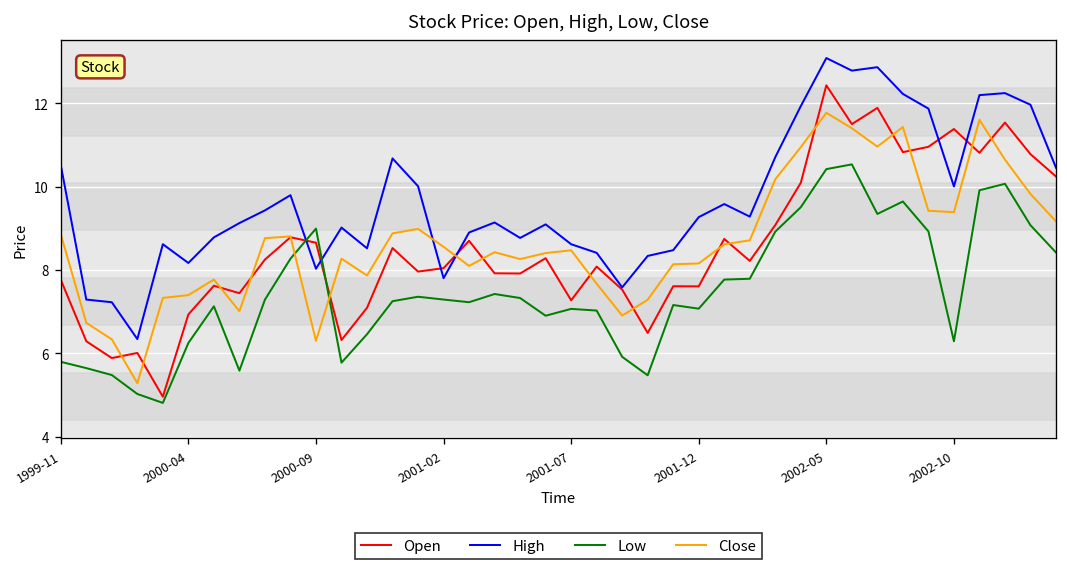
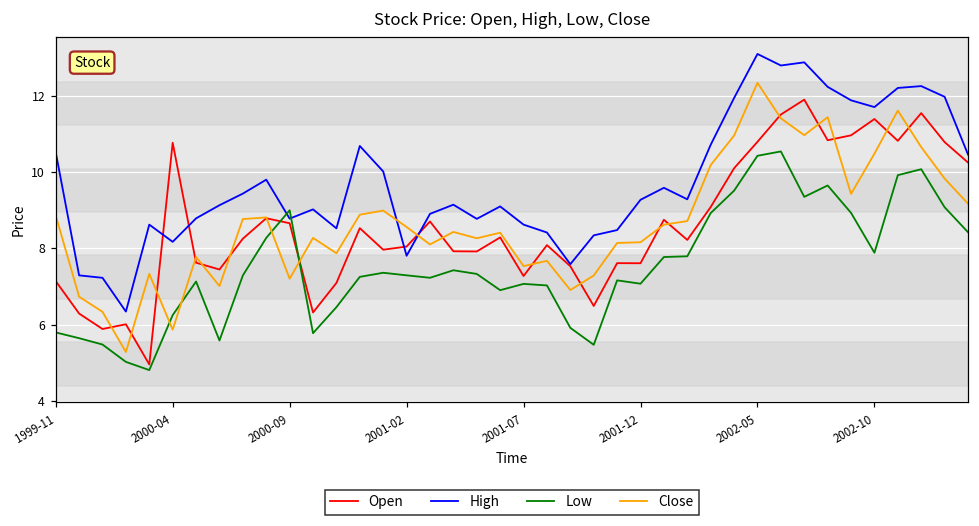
  {
    "Open": {
-     "1999-11": 7.8,
-     "2000-04": 6.9,
+     "1999-11": 7.1,
+     "2000-04": 10.8,
      "2000-09": 8.7,
      "2001-02": 8.0,
      "2001-07": 7.3,
      "2001-12": 7.6,
-     "2002-05": 12.4,
+     "2002-05": 10.8,
      "2002-10": 11.4
    },
    "High": {
      "1999-11": 10.5,
      "2000-04": 8.2,
-     "2000-09": 8.0,
+     "2000-09": 8.8,
      "2001-02": 7.8,
      "2001-07": 8.6,
      "2001-12": 9.3,
      "2002-05": 13.1,
-     "2002-10": 10.0
+     "2002-10": 11.7
    },
    "Low": {
      "1999-11": 5.8,
      "2000-04": 6.2,
      "2000-09": 9.0,
      "2001-02": 7.3,
      "2001-07": 7.1,
      "2001-12": 7.1,
      "2002-05": 10.4,
-     "2002-10": 6.3
+     "2002-10": 7.9
    },
    "Close": {
      "1999-11": 8.9,
-     "2000-04": 7.4,
-     "2000-09": 6.3,
+     "2000-04": 5.9,
+     "2000-09": 7.2,
      "2001-02": 8.6,
-     "2001-07": 8.5,
+     "2001-07": 7.5,
      "2001-12": 8.2,
-     "2002-05": 11.8,
-     "2002-10": 9.4
+     "2002-05": 12.3,
+     "2002-10": 10.5
    }
  }
